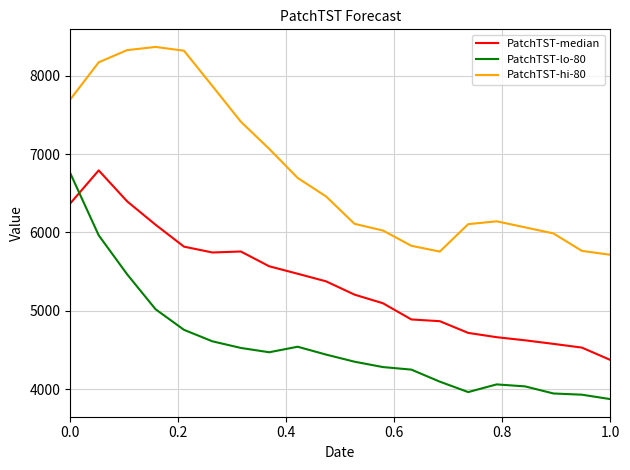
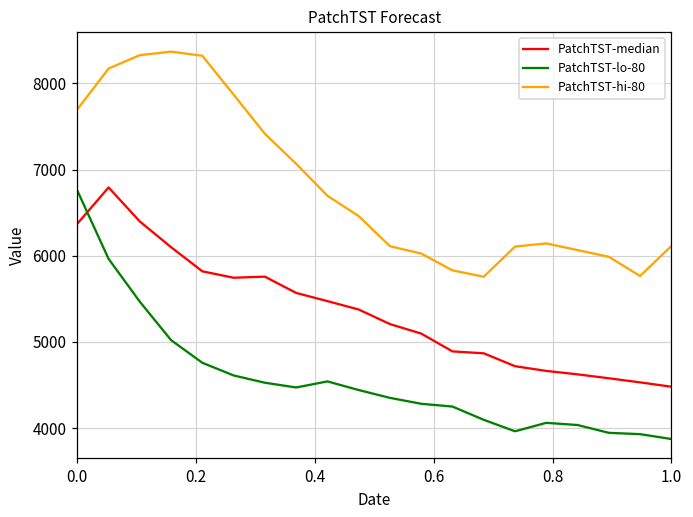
  {
    "PatchTST-median": {
      "0.0": 6400,
-     "1.0": 4400
+     "1.0": 4500
    },
    "PatchTST-lo-80": {
      "0.0": 6800,
      "1.0": 3900
    },
    "PatchTST-hi-80": {
      "0.0": 7700,
-     "1.0": 5700
+     "1.0": 6100
    }
  }
